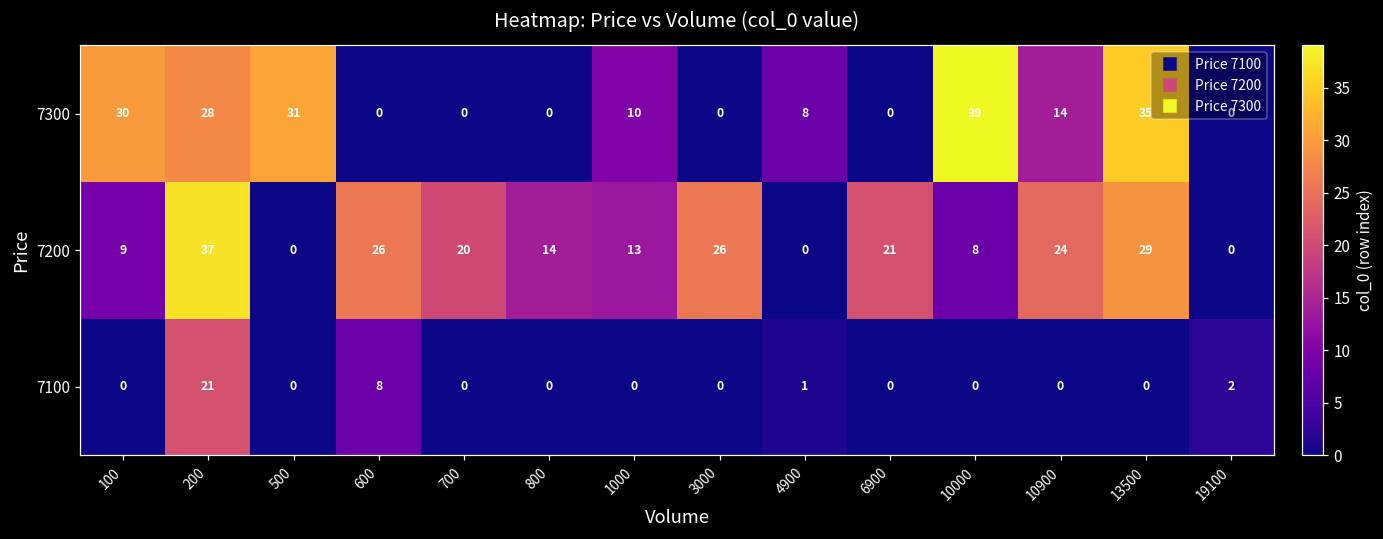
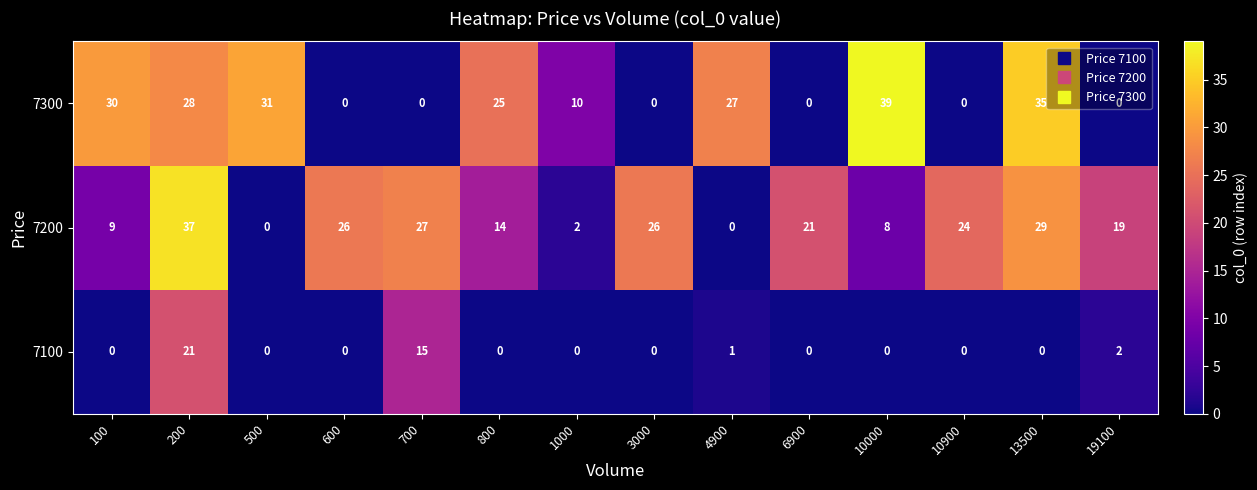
  {
    "7300": {
      "100": 30,
      "200": 28,
      "500": 31,
      "600": 0,
      "700": 0,
-     "800": 0,
+     "800": 25,
      "1000": 10,
      "3000": 0,
-     "4900": 8,
+     "4900": 27,
      "6900": 0,
      "10000": 39,
-     "10900": 14
+     "10900": 0
    },
    "7200": {
      "100": 9,
      "200": 37,
      "500": 0,
      "600": 26,
-     "700": 20,
+     "700": 27,
      "800": 14,
-     "1000": 13,
+     "1000": 2,
      "3000": 26,
      "4900": 0,
      "6900": 21,
      "10000": 8,
      "10900": 24,
      "13500": 29,
-     "19100": 0
+     "19100": 19
    },
    "7100": {
      "100": 0,
      "200": 21,
      "500": 0,
-     "600": 8,
-     "700": 0,
+     "600": 0,
+     "700": 15,
      "800": 0,
      "1000": 0,
      "3000": 0,
      "4900": 1,
      "6900": 0,
      "10000": 0,
      "10900": 0,
      "13500": 0,
      "19100": 2
    }
  }
